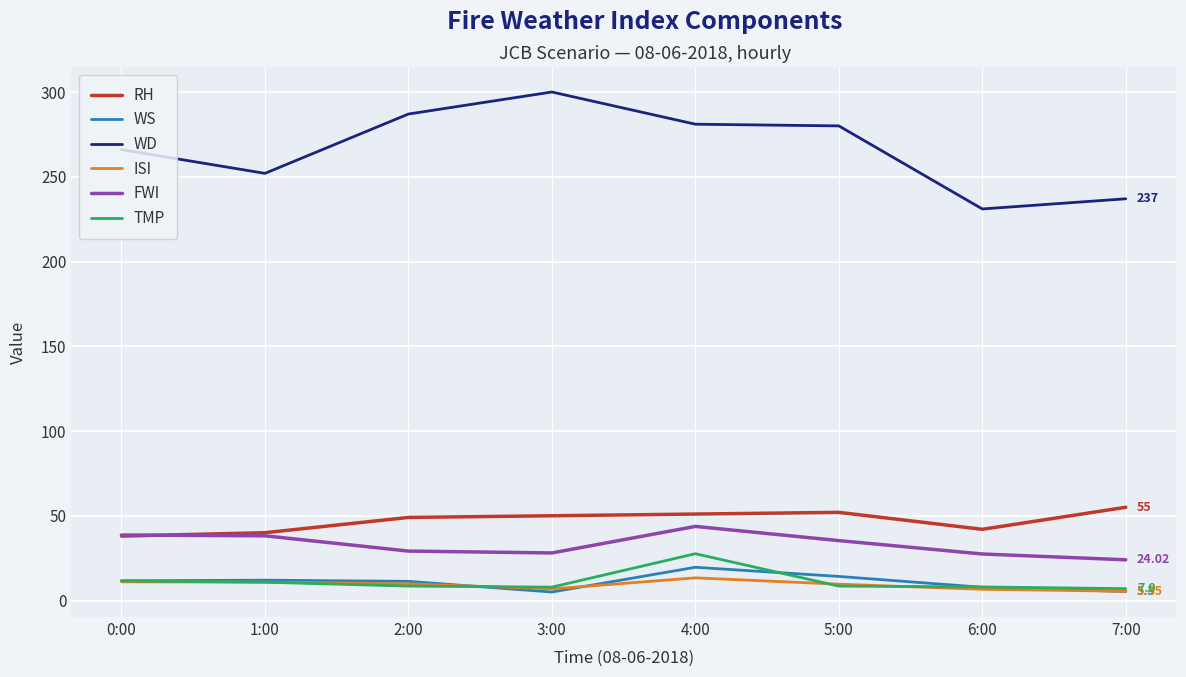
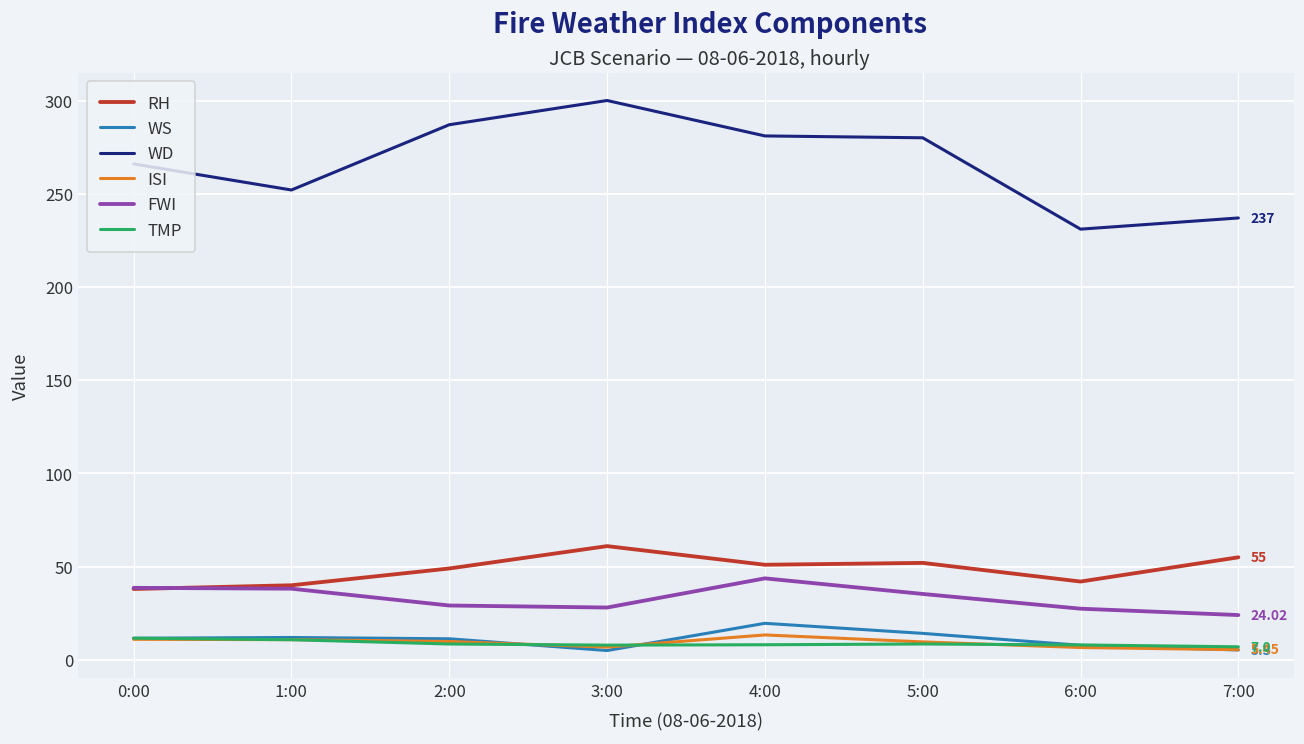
  {
    "RH": {
      "1:00": 40,
      "2:00": 49,
-     "3:00": 50,
+     "3:00": 61,
      "4:00": 51,
      "5:00": 52,
      "6:00": 42
    },
    "WS": {
      "3:00": 5,
      "4:00": 20,
      "5:00": 14
    },
    "WD": {
      "7:00": 237
    },
    "ISI": {
      "4:00": 13
    },
    "FWI": {
      "7:00": 24.02
    },
    "TMP": {
-     "4:00": 28
+     "4:00": 8
    }
  }
